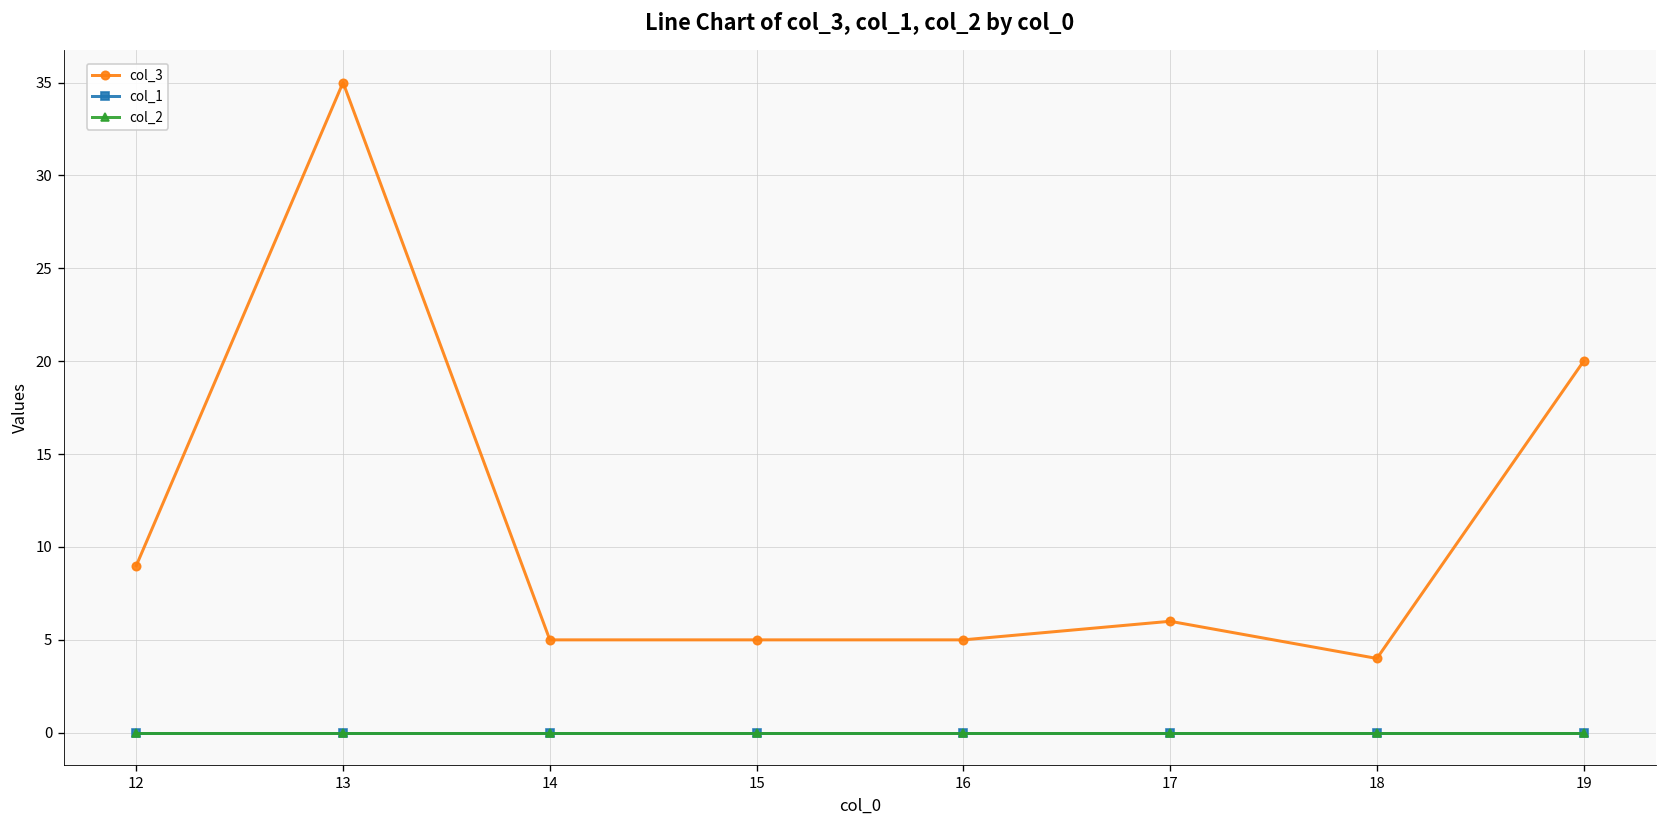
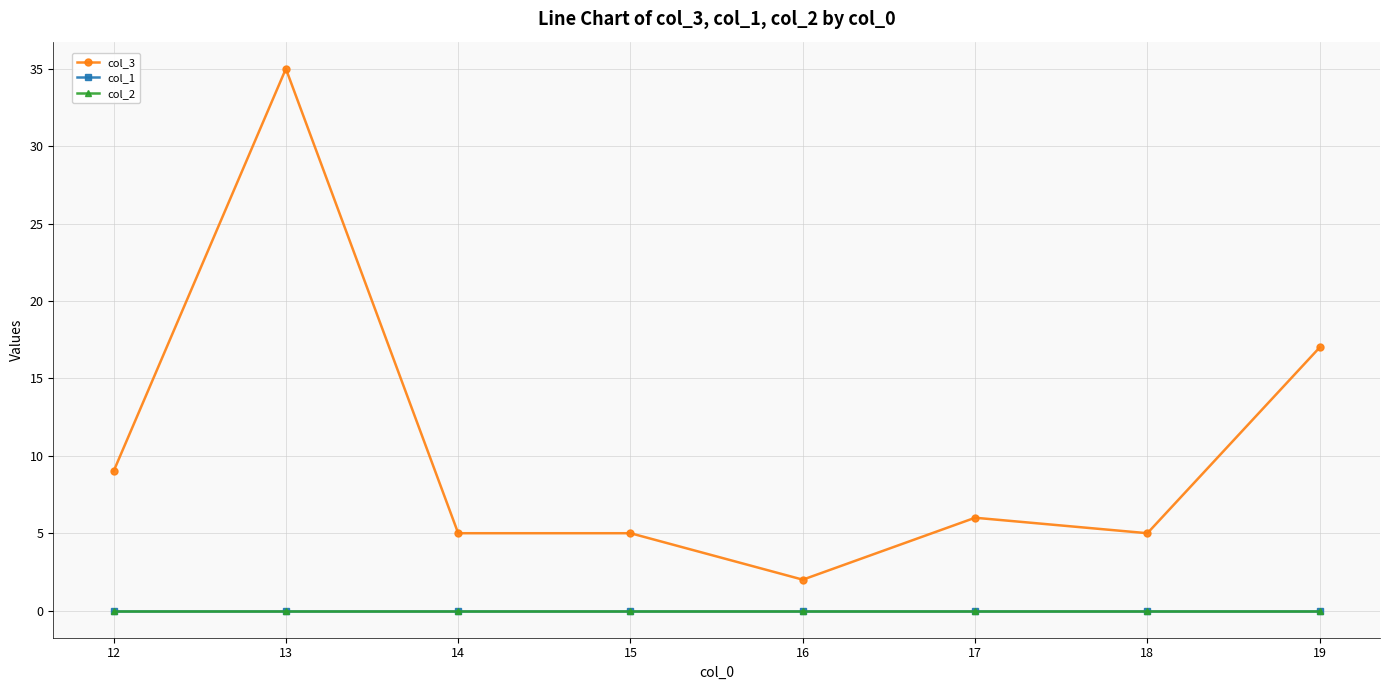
  {
    "col_3": {
      "12": 9,
      "13": 35,
      "14": 5,
      "15": 5,
-     "16": 5,
+     "16": 2,
      "17": 6,
-     "18": 4,
-     "19": 20
+     "18": 5,
+     "19": 17
    },
    "col_2": {
      "12": 0,
      "13": 0,
      "14": 0,
      "15": 0,
      "16": 0,
      "17": 0,
      "18": 0,
      "19": 0
    }
  }
